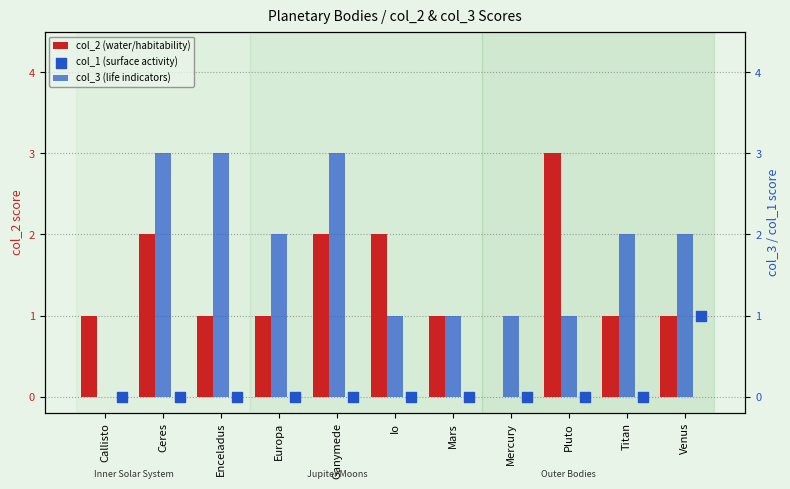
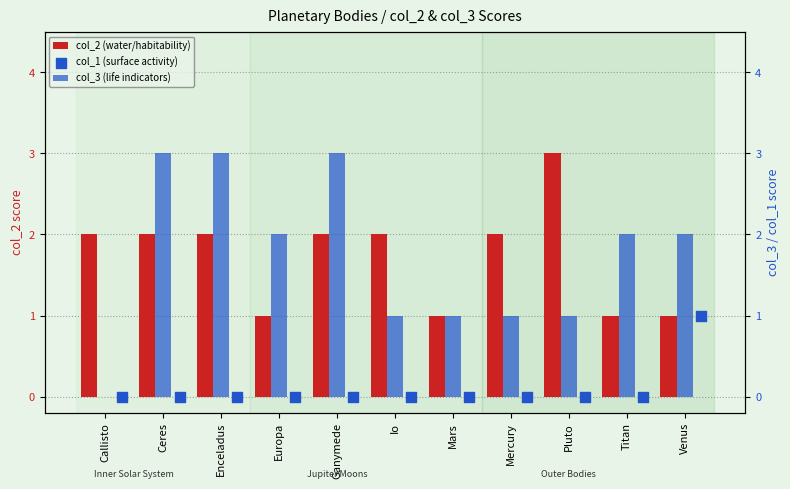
  {
    "col_2 (water/habitability)": {
-     "Callisto": 1,
+     "Callisto": 2,
      "Ceres": 2,
-     "Enceladus": 1,
+     "Enceladus": 2,
      "Europa": 1,
      "Ganymede": 2,
      "Io": 2,
      "Mars": 1,
-     "Mercury": 0,
+     "Mercury": 2,
      "Pluto": 3,
      "Titan": 1,
      "Venus": 1
    }
  }
